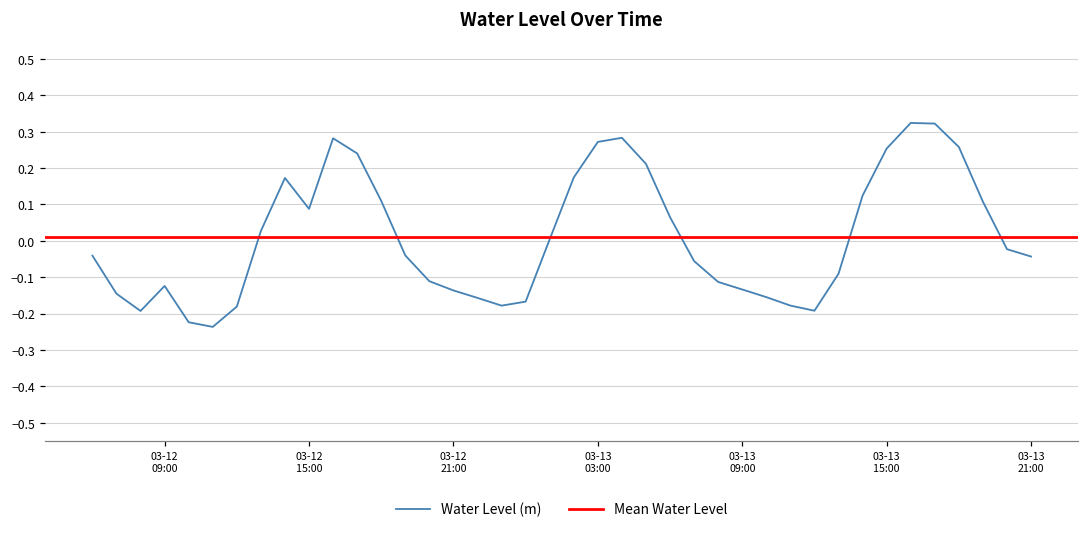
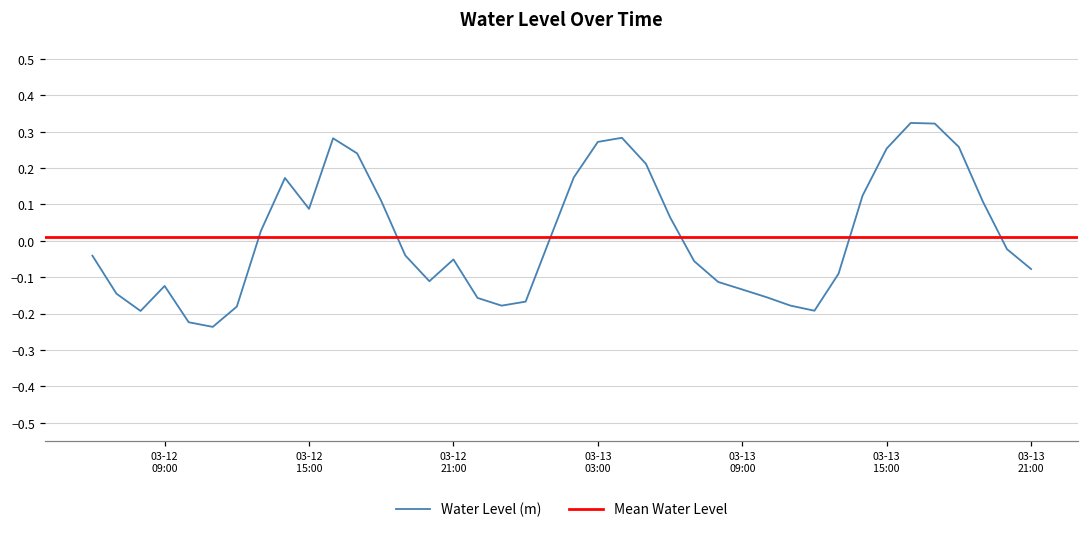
  {
    "03-12 09:00": -0.12,
    "03-12 15:00": 0.09,
-   "03-12 21:00": -0.14,
+   "03-12 21:00": -0.05,
    "03-13 03:00": 0.27,
    "03-13 09:00": -0.13,
    "03-13 15:00": 0.25,
-   "03-13 21:00": -0.04
+   "03-13 21:00": -0.08
  }
